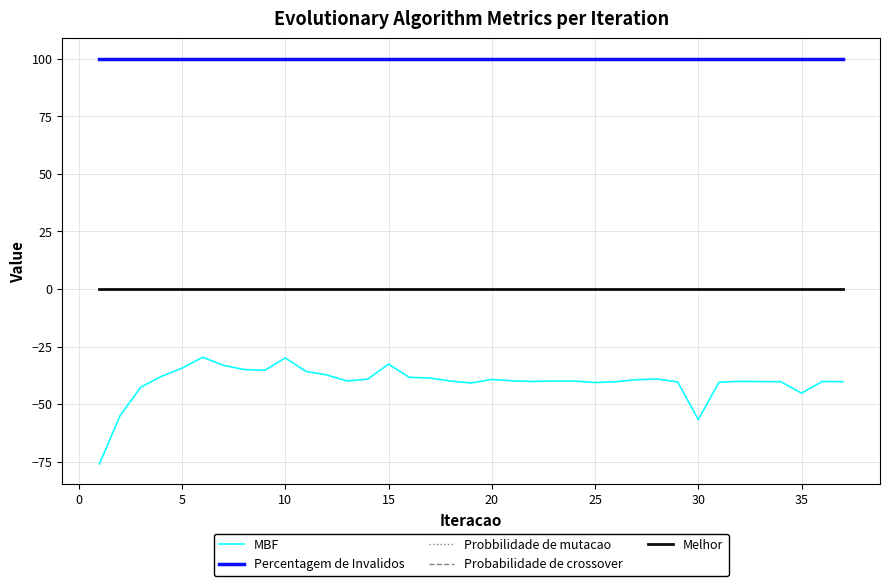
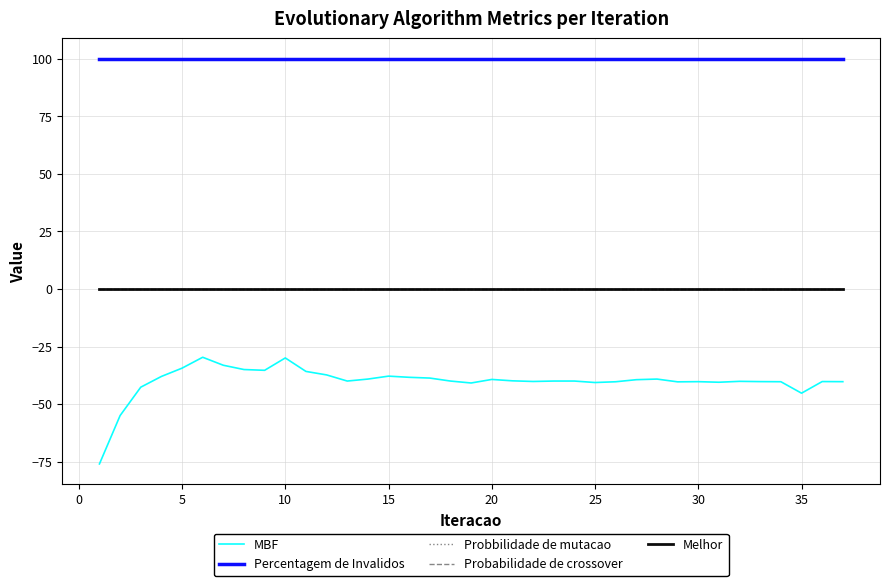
  {
    "MBF": {
      "5": -34,
      "10": -30,
-     "15": -33,
+     "15": -38,
      "20": -39,
      "25": -41,
-     "30": -57,
+     "30": -40,
      "35": -45
    },
    "Percentagem de Invalidos": {
      "5": 100,
      "10": 100,
      "15": 100,
      "20": 100,
      "25": 100,
      "30": 100,
      "35": 100
    },
    "Melhor": {
      "5": 0,
      "10": 0,
      "15": 0,
      "20": 0,
      "25": 0,
      "30": 0,
      "35": 0
    }
  }
